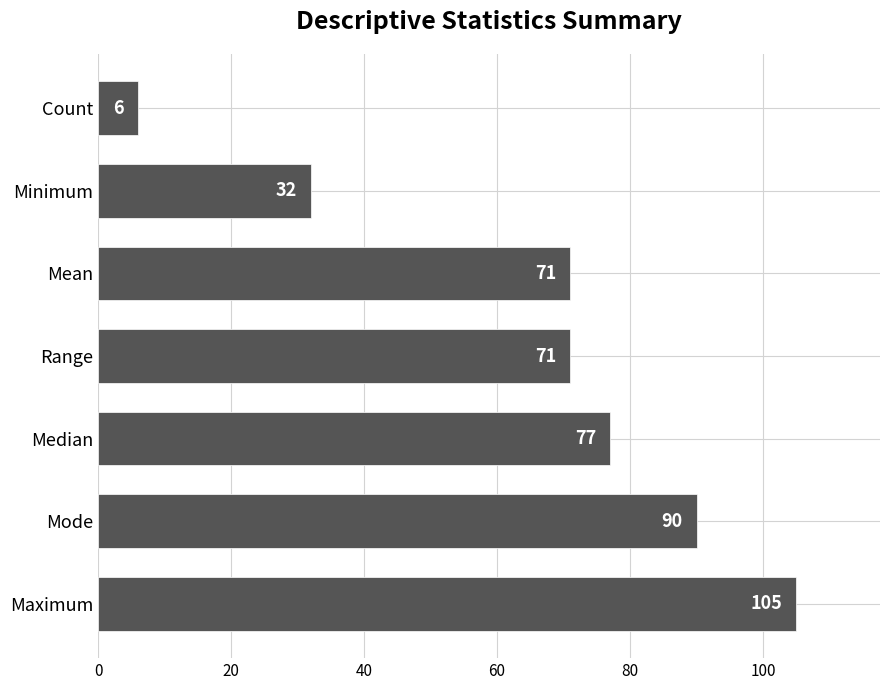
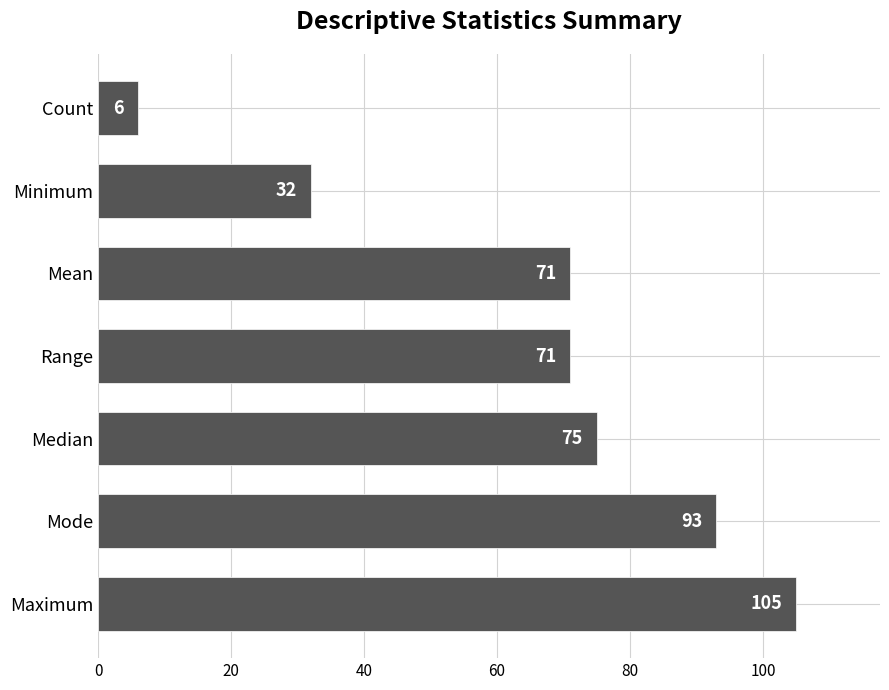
  {
    "Count": 6,
    "Minimum": 32,
    "Mean": 71,
    "Range": 71,
-   "Median": 77,
-   "Mode": 90,
+   "Median": 75,
+   "Mode": 93,
    "Maximum": 105
  }
